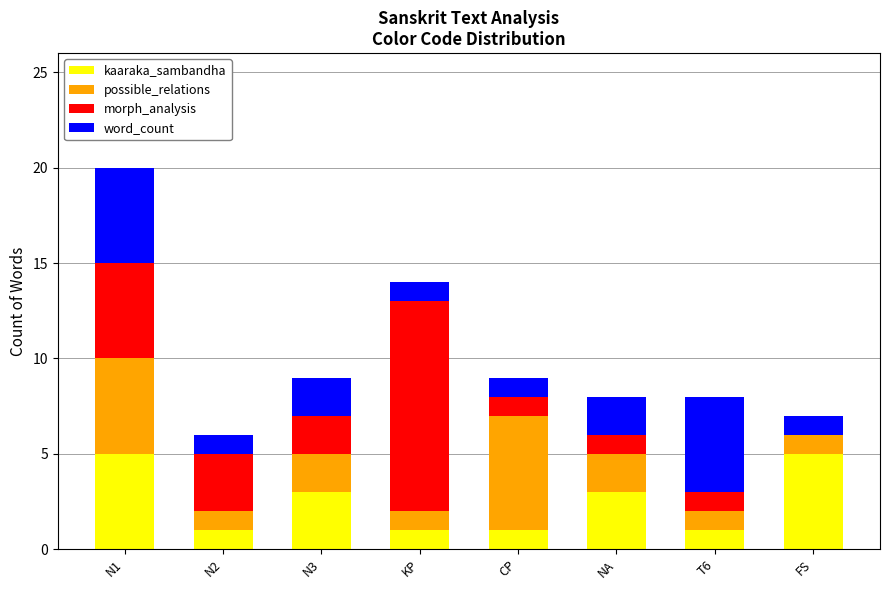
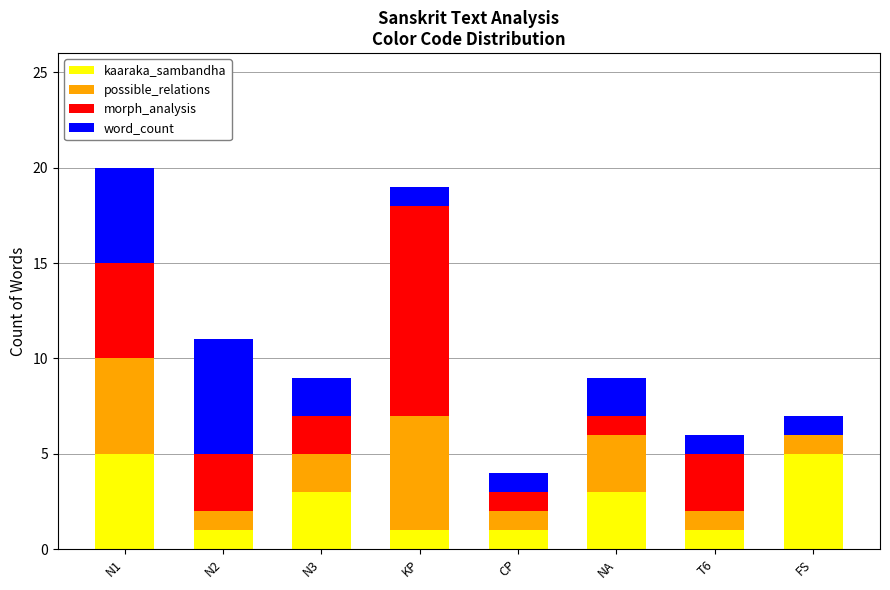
  {
    "kaaraka_sambandha": {
      "N1": 5,
      "N2": 1,
      "N3": 3,
      "KP": 1,
      "CP": 1,
      "NA": 3,
      "T6": 1,
      "FS": 5
    },
    "possible_relations": {
      "N1": 5,
      "N2": 1,
      "N3": 2,
-     "KP": 1,
-     "CP": 6,
-     "NA": 2,
+     "KP": 6,
+     "CP": 1,
+     "NA": 3,
      "T6": 1,
      "FS": 1
    },
    "morph_analysis": {
      "N1": 5,
      "N2": 3,
      "N3": 2,
      "KP": 11,
      "CP": 1,
      "NA": 1,
-     "T6": 1,
+     "T6": 3,
      "FS": 0
    },
    "word_count": {
      "N1": 5,
-     "N2": 1,
+     "N2": 6,
      "N3": 2,
      "KP": 1,
      "CP": 1,
      "NA": 2,
-     "T6": 5,
+     "T6": 1,
      "FS": 1
    }
  }
